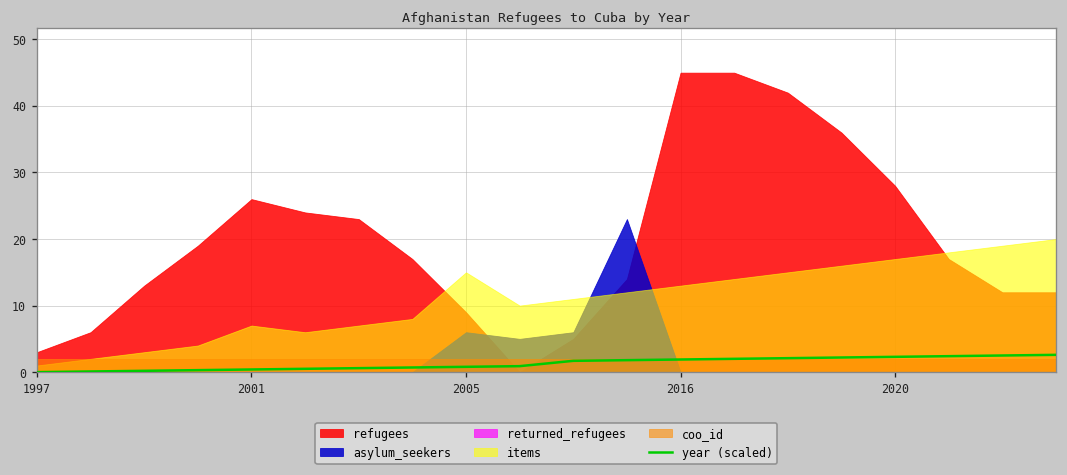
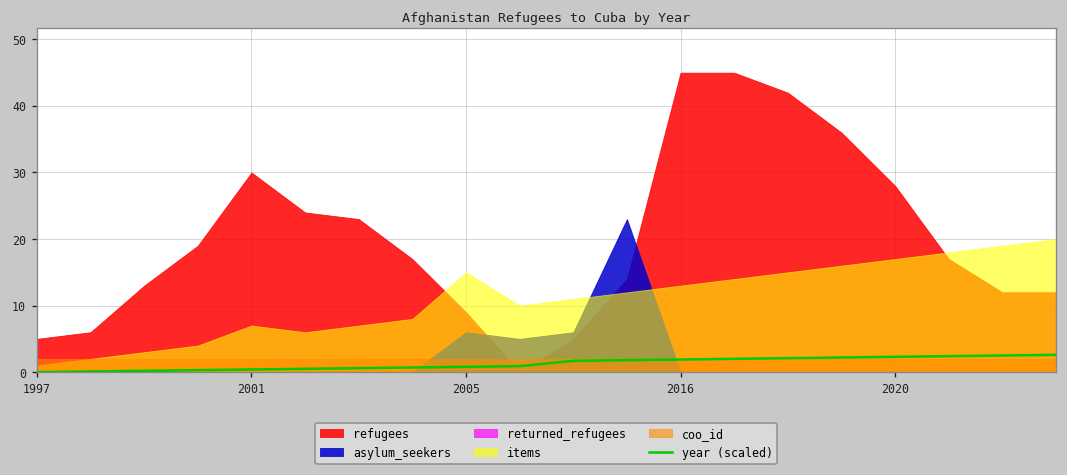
  {
    "refugees": {
-     "1997": 3,
-     "2001": 26,
+     "1997": 5,
+     "2001": 30,
      "2005": 9,
      "2016": 45,
      "2020": 28
    },
    "year (scaled)": {
      "2005": 1
    },
    "asylum_seekers": {
      "2005": 6
    },
    "returned_refugees": {
      "2005": 0
    },
    "items": {
      "1997": 1,
      "2001": 7,
      "2005": 15,
      "2016": 13,
      "2020": 17
    },
    "coo_id": {
      "1997": 2,
      "2001": 2,
      "2005": 2
    }
  }
